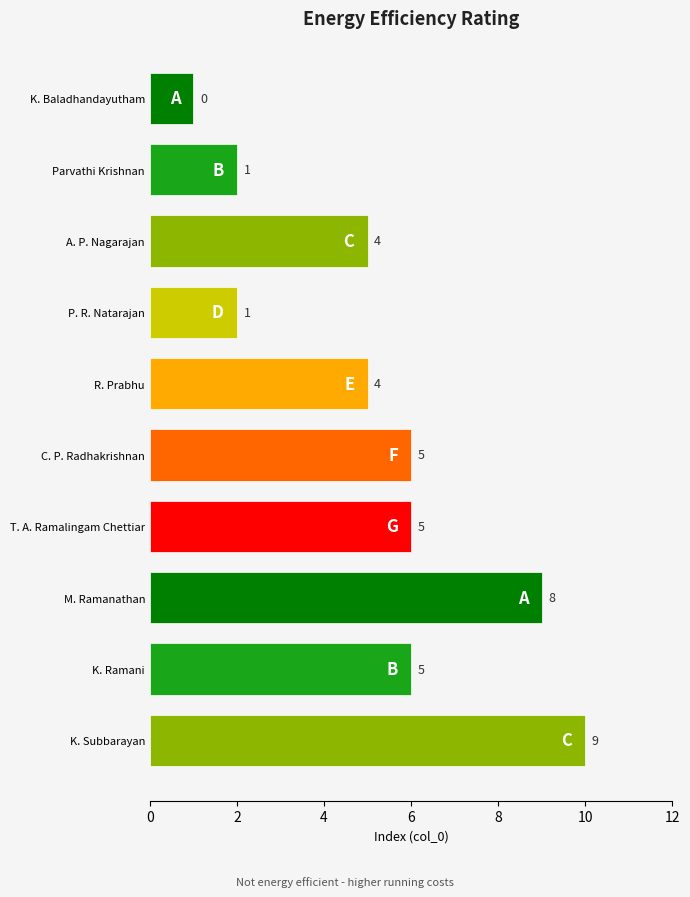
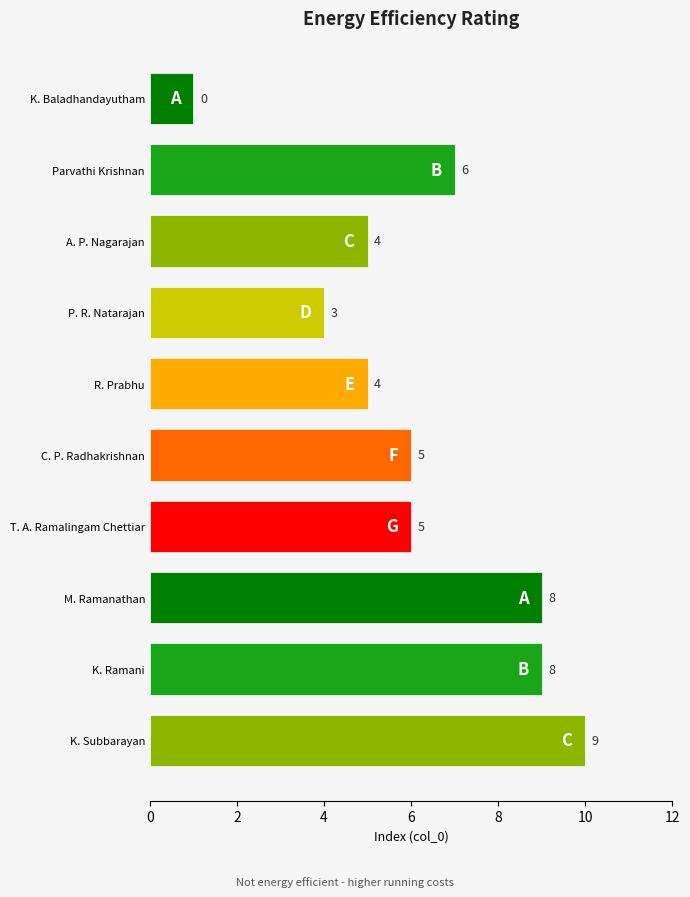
  {
-   "Parvathi Krishnan": 1,
-   "P. R. Natarajan": 1,
-   "K. Ramani": 5
+   "Parvathi Krishnan": 6,
+   "P. R. Natarajan": 3,
+   "K. Ramani": 8
  }
